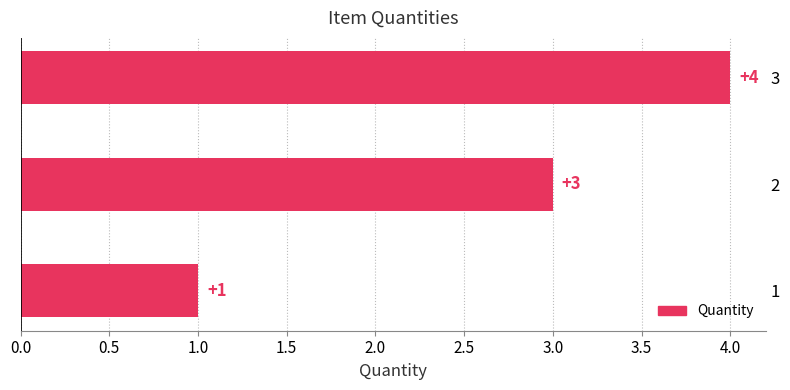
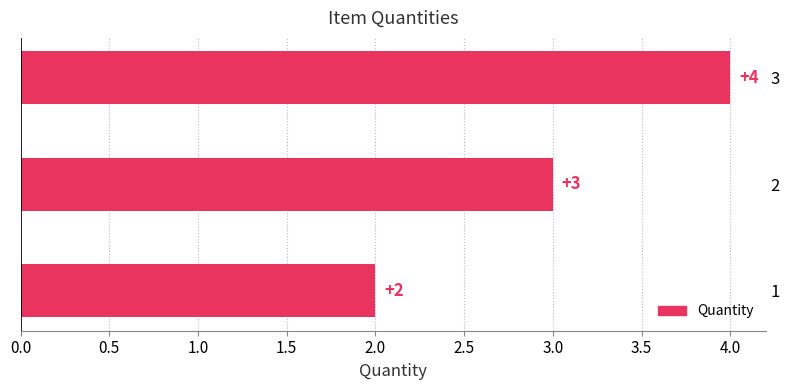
  {
    "3": "+4",
    "2": "+3",
-   "1": "+1"
+   "1": "+2"
  }
